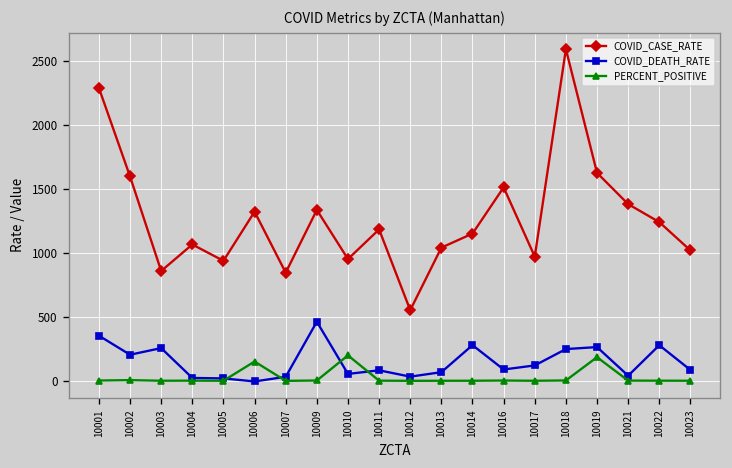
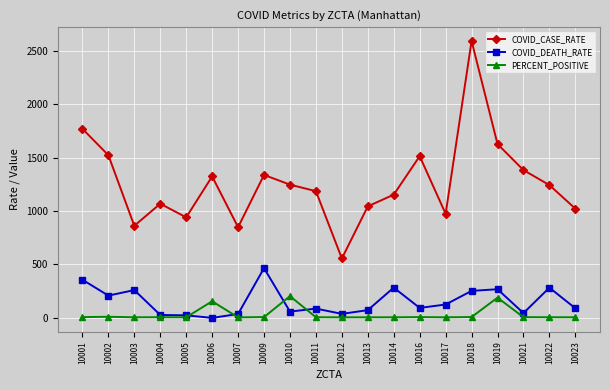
  {
    "COVID_CASE_RATE": {
-     "10001": 2290,
-     "10002": 1600,
+     "10001": 1770,
+     "10002": 1520,
      "10003": 860,
      "10004": 1070,
      "10005": 940,
      "10006": 1320,
      "10007": 850,
      "10009": 1340,
-     "10010": 950,
+     "10010": 1250,
      "10011": 1190,
      "10012": 560,
      "10013": 1040,
      "10014": 1150,
      "10016": 1510,
      "10017": 970,
      "10018": 2590,
      "10019": 1630,
      "10021": 1380,
      "10022": 1240,
      "10023": 1020
    },
    "COVID_DEATH_RATE": {
      "10001": 360,
      "10002": 210,
      "10003": 260,
      "10006": 0,
      "10007": 40,
      "10009": 470,
      "10010": 60,
      "10011": 90,
      "10012": 40,
      "10013": 70,
      "10014": 280,
      "10016": 90,
      "10017": 130,
      "10018": 250,
      "10019": 270,
      "10021": 40,
      "10022": 280,
      "10023": 90
    },
    "PERCENT_POSITIVE": {
      "10001": 10,
      "10002": 10,
      "10003": 10,
      "10006": 160,
      "10007": 0,
      "10009": 10,
      "10010": 200,
      "10011": 10,
      "10012": 0,
      "10013": 10,
      "10014": 10,
      "10016": 10,
      "10017": 10,
      "10018": 10,
      "10019": 190,
      "10021": 10,
      "10022": 10,
      "10023": 10
    }
  }
